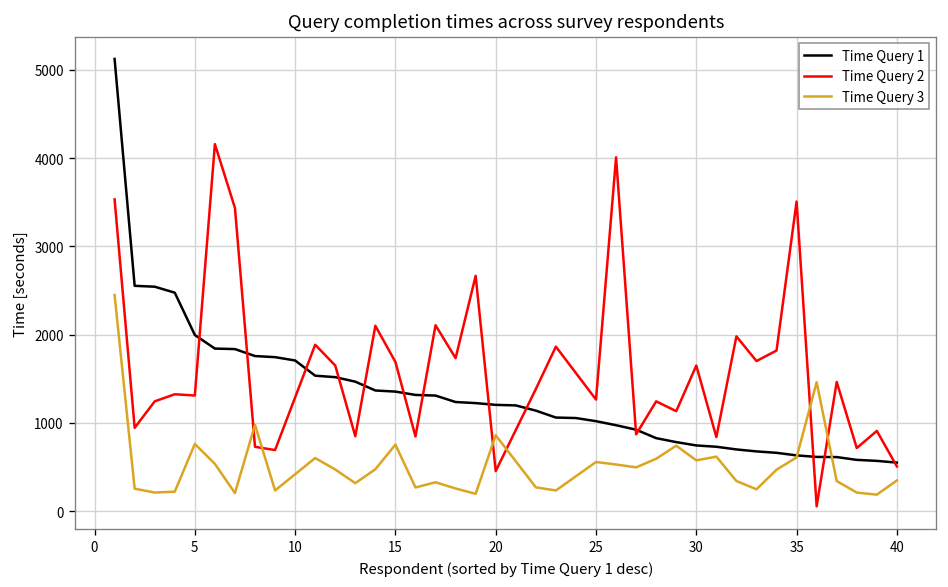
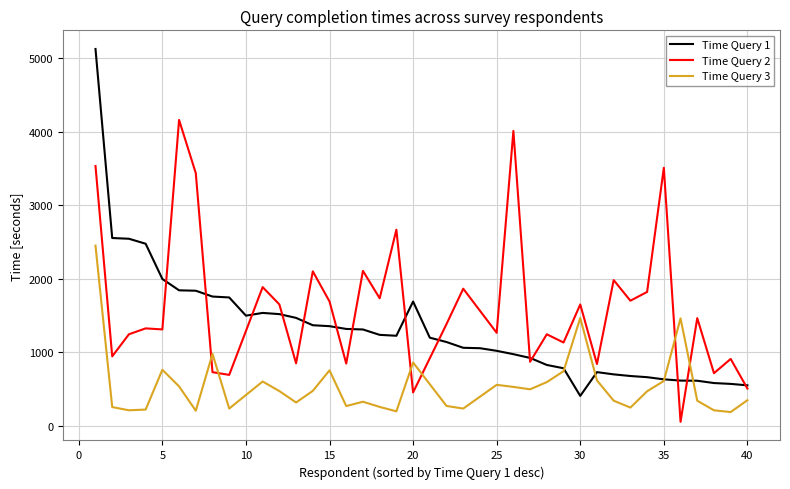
  {
    "Time Query 1": {
      "5": 2000,
-     "10": 1700,
+     "10": 1500,
      "15": 1400,
-     "20": 1200,
+     "20": 1700,
      "25": 1000,
-     "30": 700,
+     "30": 400,
      "40": 500
    },
    "Time Query 2": {
      "5": 1300,
      "15": 1700,
      "20": 500,
      "25": 1300,
      "30": 1600,
      "35": 3500,
      "40": 500
    },
    "Time Query 3": {
      "5": 800,
      "15": 800,
      "20": 900,
      "25": 600,
-     "30": 600,
+     "30": 1500,
      "40": 300
    }
  }
